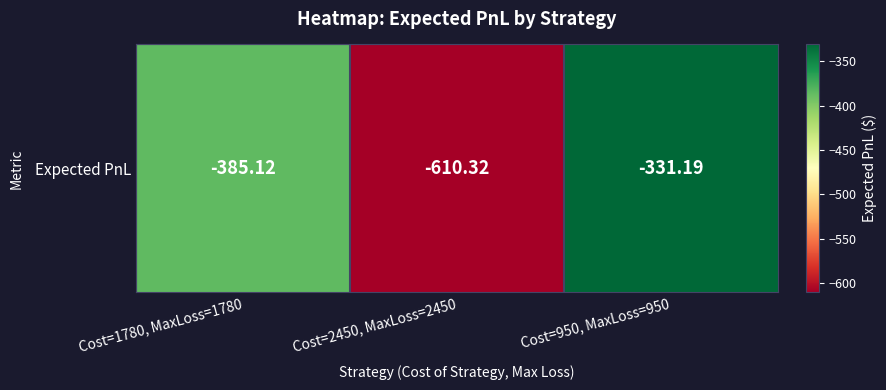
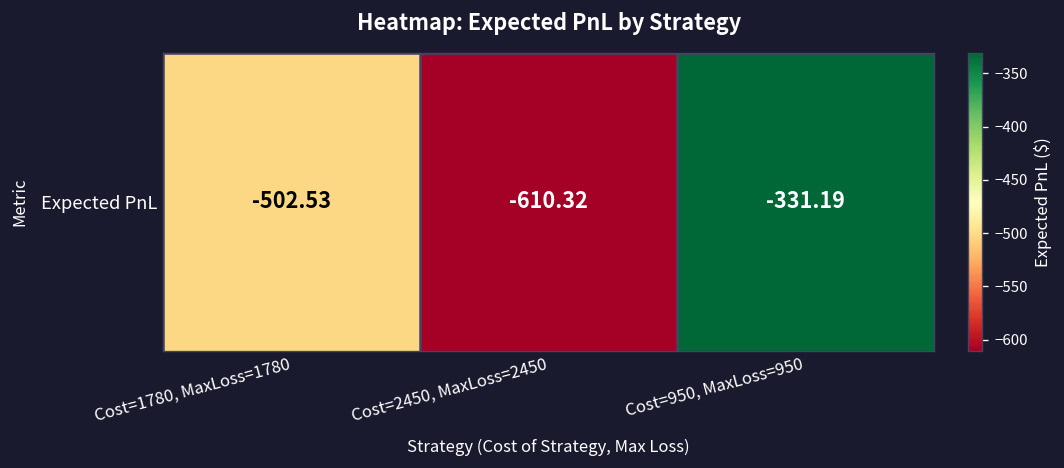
  {
    "Expected PnL": {
-     "Cost=1780, MaxLoss=1780": -385.12,
+     "Cost=1780, MaxLoss=1780": -502.53,
      "Cost=2450, MaxLoss=2450": -610.32,
      "Cost=950, MaxLoss=950": -331.19
    }
  }
